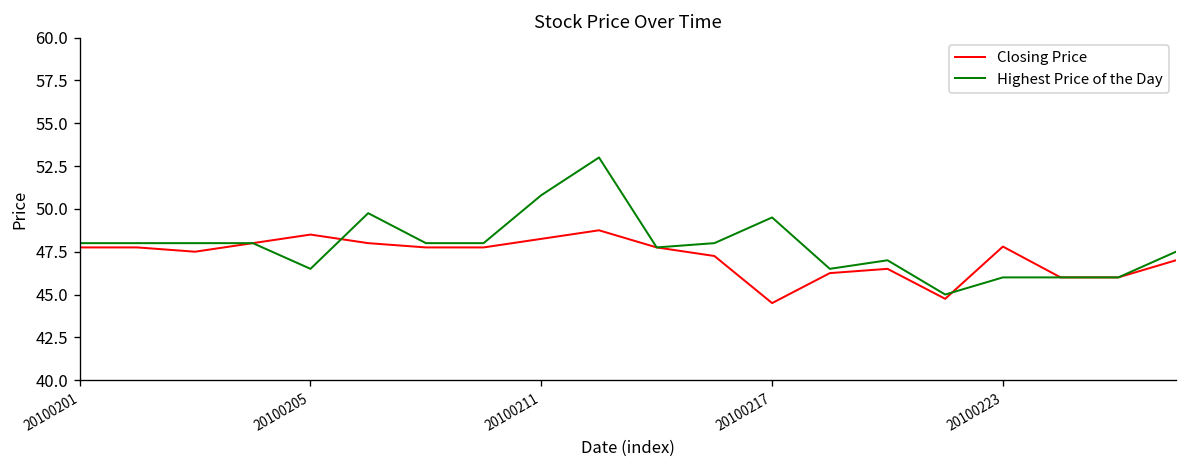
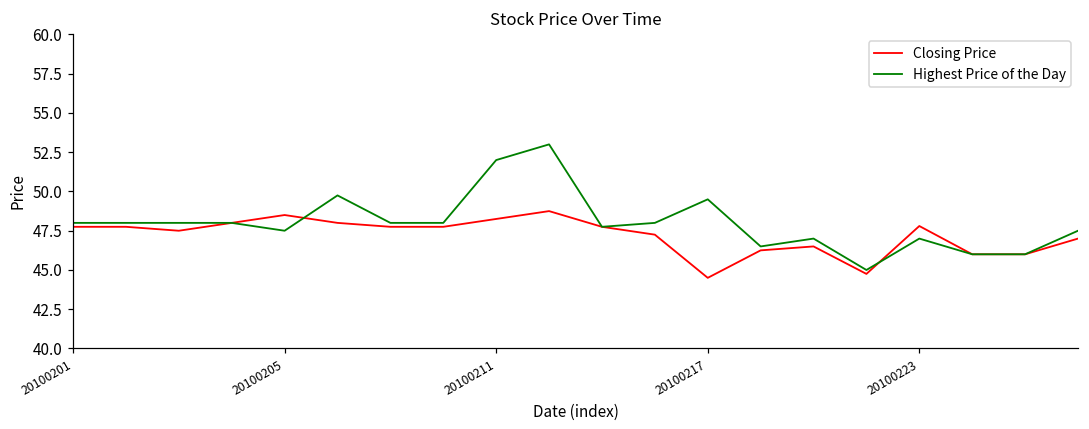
  {
    "Closing Price": {
      "20100201": 47.8,
      "20100205": 48.5,
      "20100211": 48.3,
      "20100217": 44.5,
      "20100223": 47.8
    },
    "Highest Price of the Day": {
      "20100201": 48.0,
-     "20100205": 46.5,
-     "20100211": 50.8,
+     "20100205": 47.5,
+     "20100211": 52.0,
      "20100217": 49.5,
-     "20100223": 46
+     "20100223": 47
    }
  }
